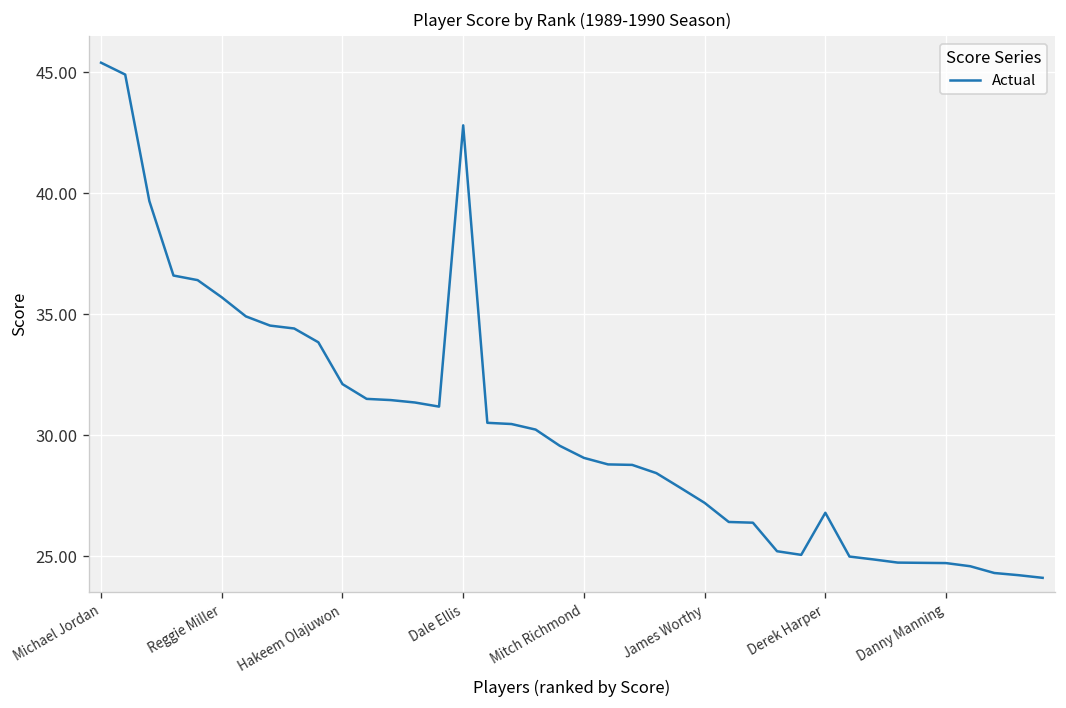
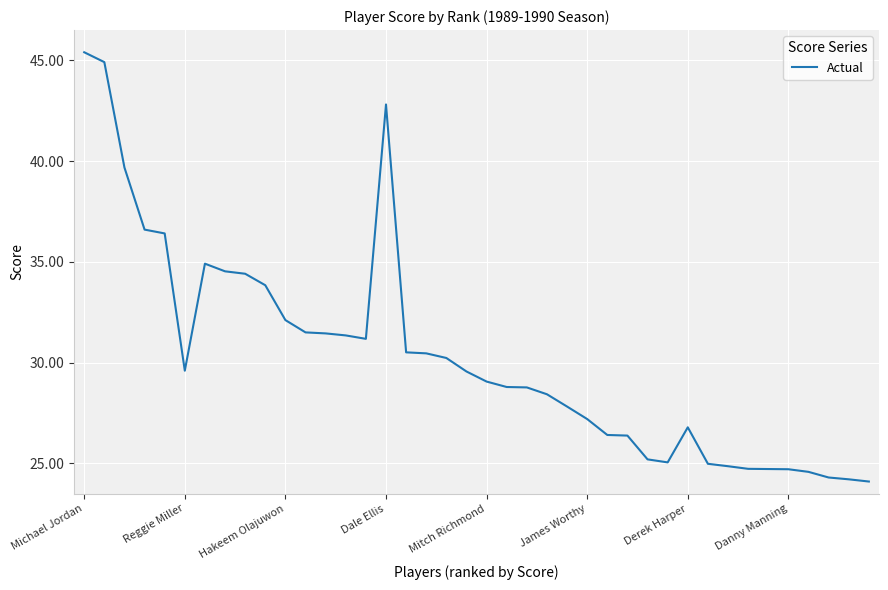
  {
    "Michael Jordan": 45.4,
-   "Reggie Miller": 35.7,
+   "Reggie Miller": 29.6,
    "Hakeem Olajuwon": 32.1,
    "Dale Ellis": 42.8,
    "Mitch Richmond": 29.1,
    "James Worthy": 27.2,
    "Derek Harper": 26.8,
    "Danny Manning": 24.7
  }
